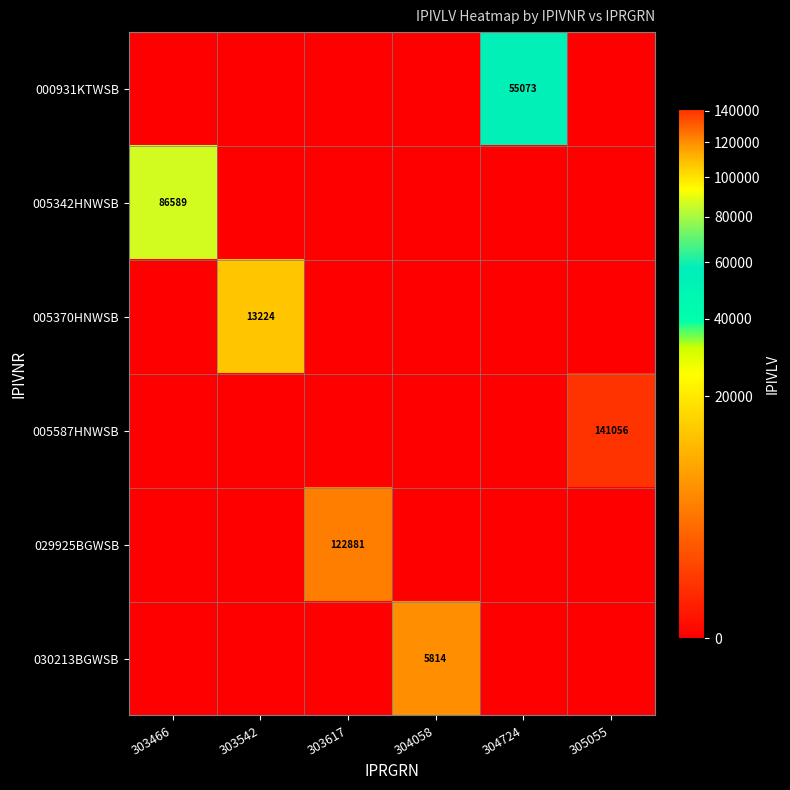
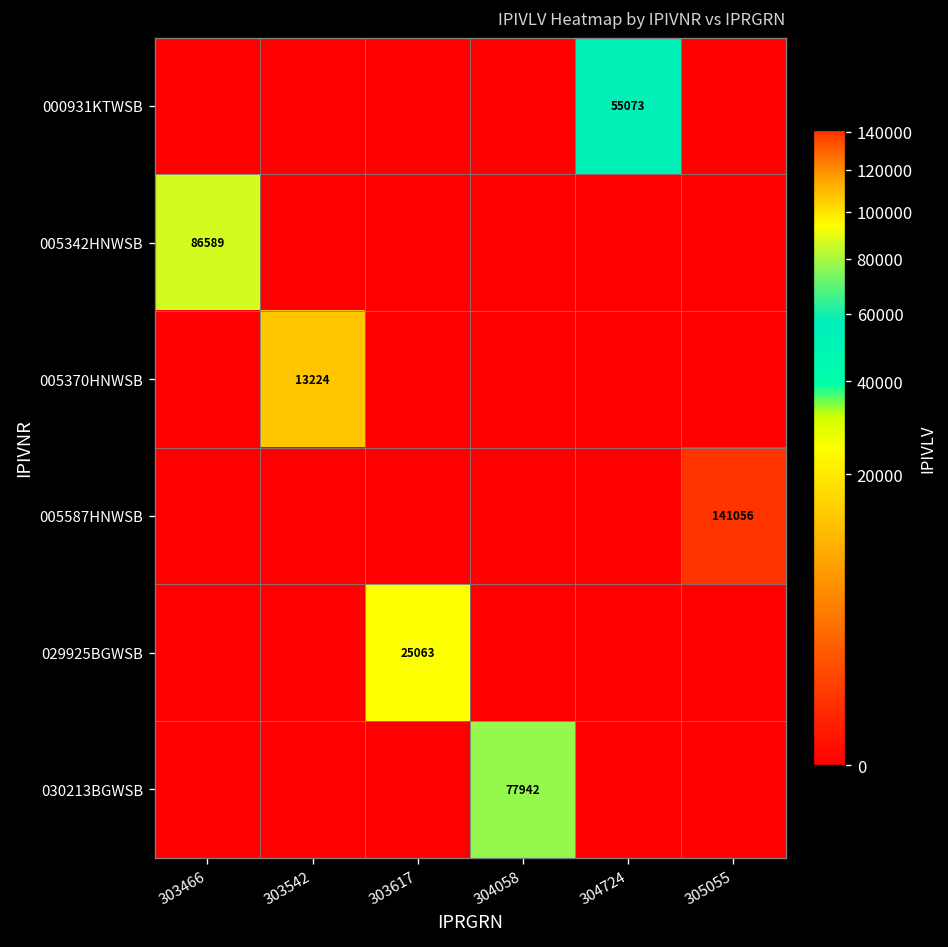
  {
    "000931KTWSB": {
      "304724": 55073
    },
    "005342HNWSB": {
      "303466": 86589
    },
    "005370HNWSB": {
      "303542": 13224
    },
    "005587HNWSB": {
      "305055": 141056
    },
    "029925BGWSB": {
-     "303617": 122881
+     "303617": 25063
    },
    "030213BGWSB": {
-     "304058": 5814
+     "304058": 77942
    }
  }
